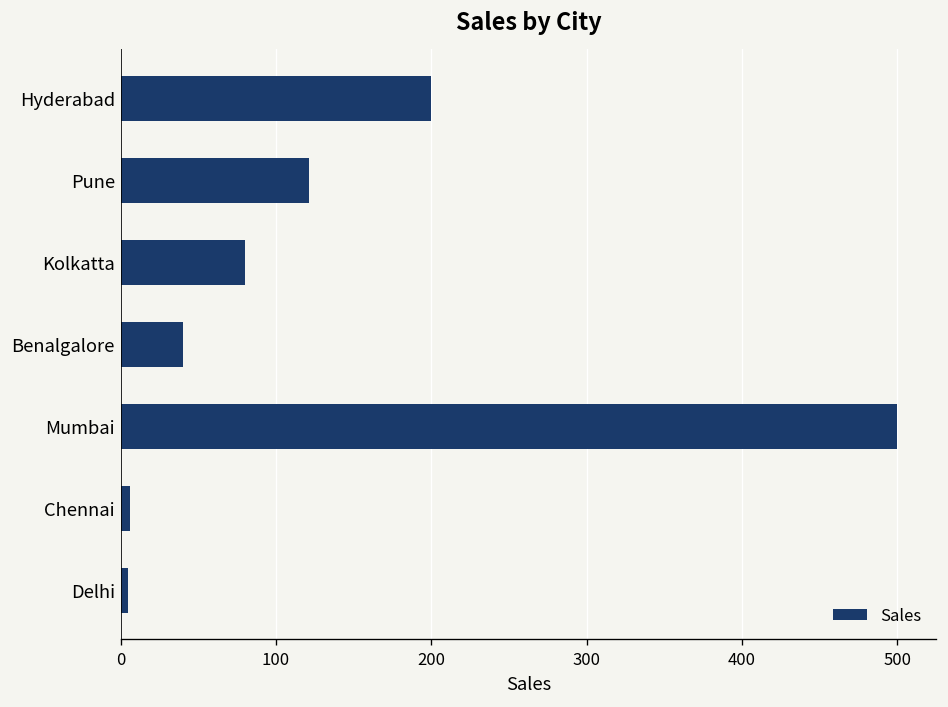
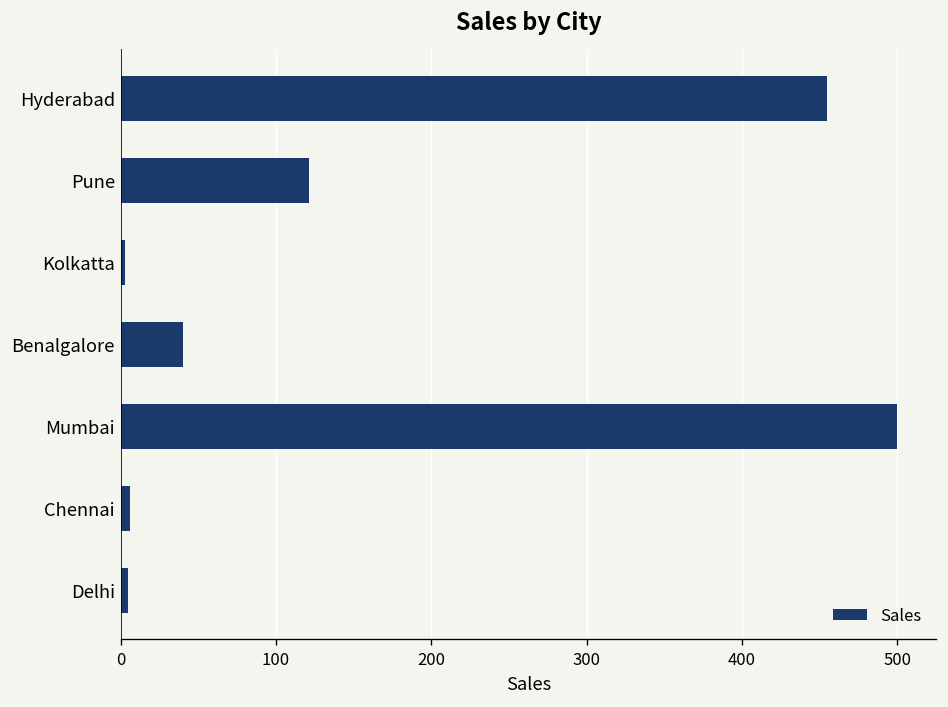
  {
-   "Hyderabad": 200,
+   "Hyderabad": 455,
    "Pune": 121,
-   "Kolkatta": 80,
+   "Kolkatta": 3,
    "Benalgalore": 40,
    "Mumbai": 500,
    "Chennai": 6,
    "Delhi": 5
  }
